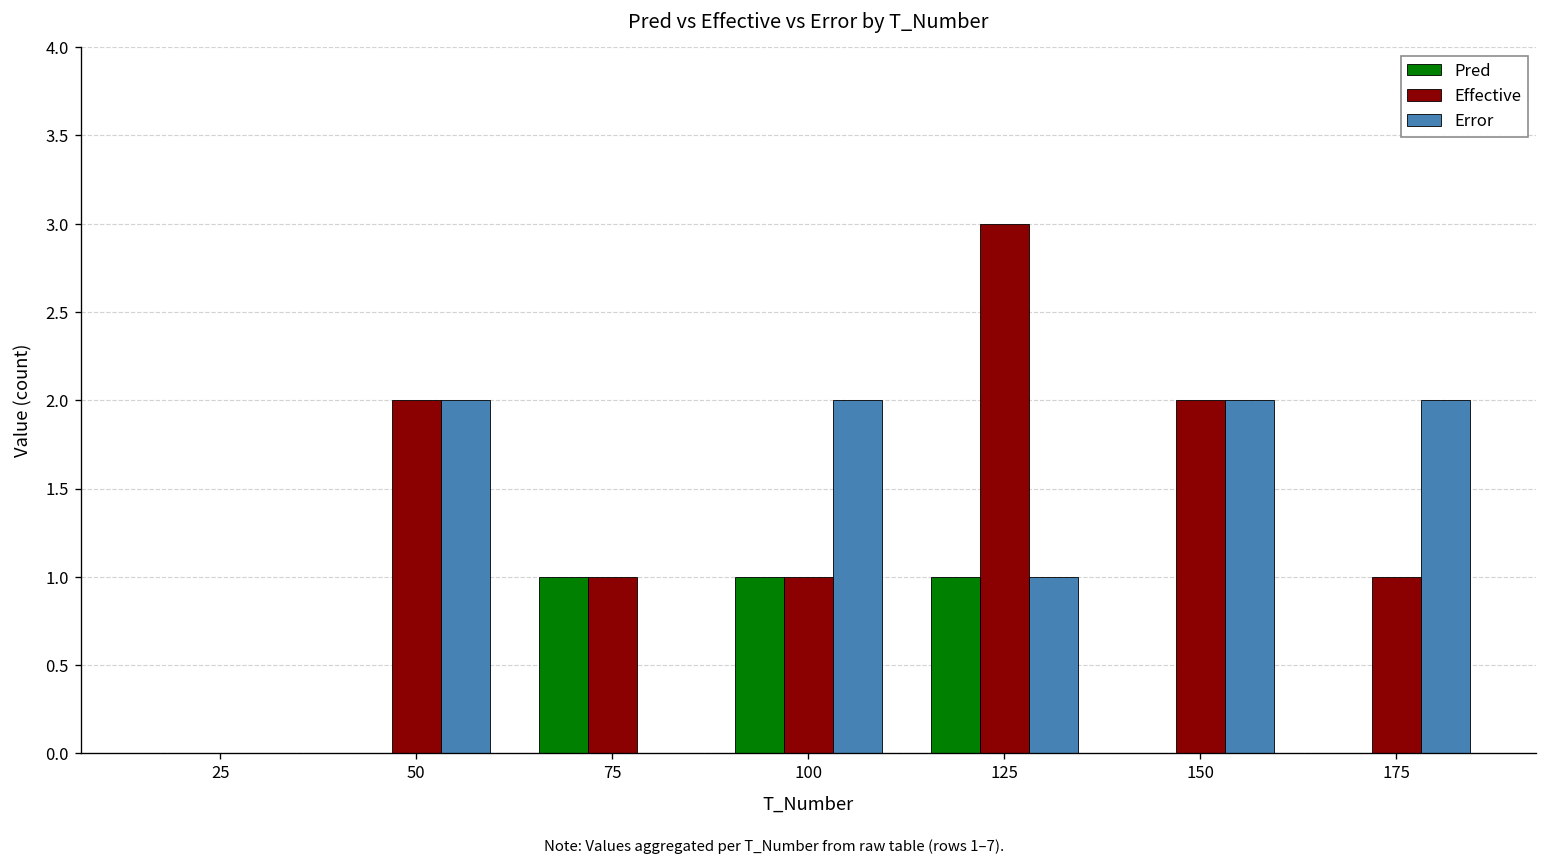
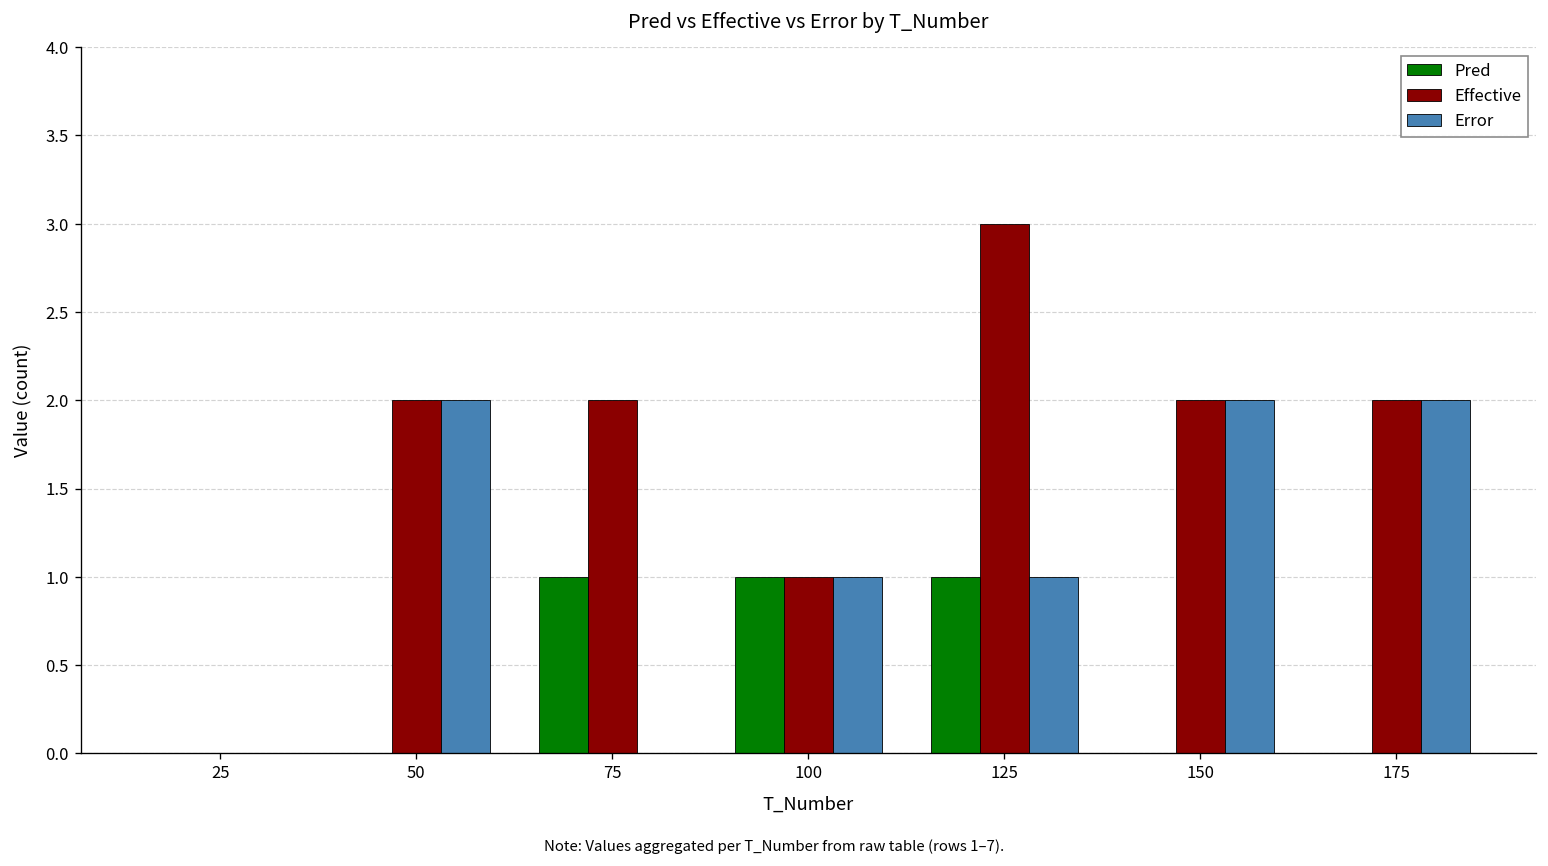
  {
    "Pred": {
      "25": 0,
      "50": 0,
      "75": 1,
      "100": 1,
      "125": 1,
      "150": 0,
      "175": 0
    },
    "Effective": {
      "25": 0,
      "50": 2,
-     "75": 1,
+     "75": 2,
      "100": 1,
      "125": 3,
      "150": 2,
-     "175": 1
+     "175": 2
    },
    "Error": {
      "25": 0,
      "50": 2,
      "75": 0,
-     "100": 2,
+     "100": 1,
      "125": 1,
      "150": 2,
      "175": 2
    }
  }
